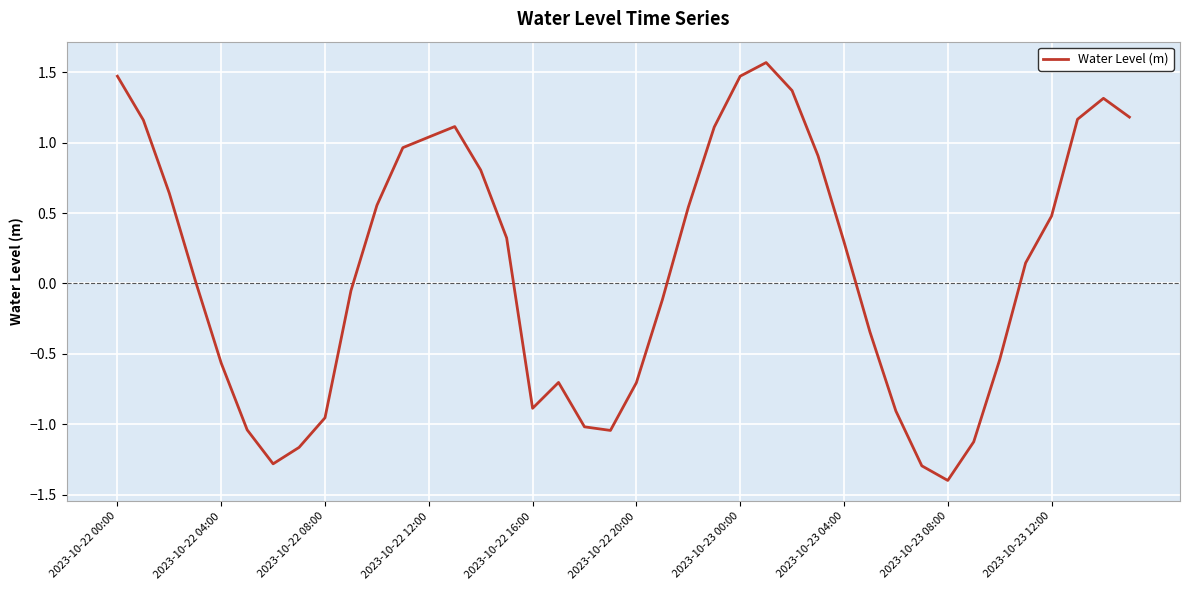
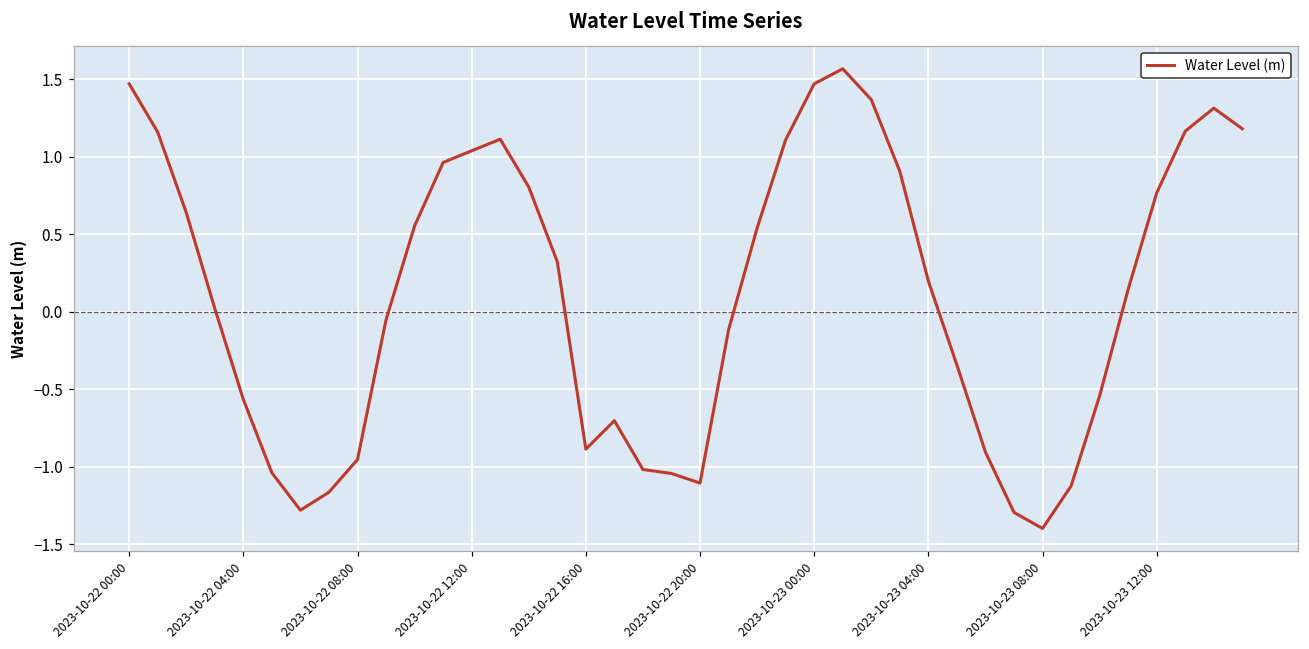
  {
    "2023-10-22 00:00": 1.47,
    "2023-10-22 04:00": -0.57,
    "2023-10-22 08:00": -0.95,
    "2023-10-22 12:00": 1.04,
    "2023-10-22 16:00": -0.89,
-   "2023-10-22 20:00": -0.70,
+   "2023-10-22 20:00": -1.11,
    "2023-10-23 00:00": 1.47,
-   "2023-10-23 04:00": 0.30,
+   "2023-10-23 04:00": 0.20,
    "2023-10-23 08:00": -1.40,
-   "2023-10-23 12:00": 0.48
+   "2023-10-23 12:00": 0.77
  }
